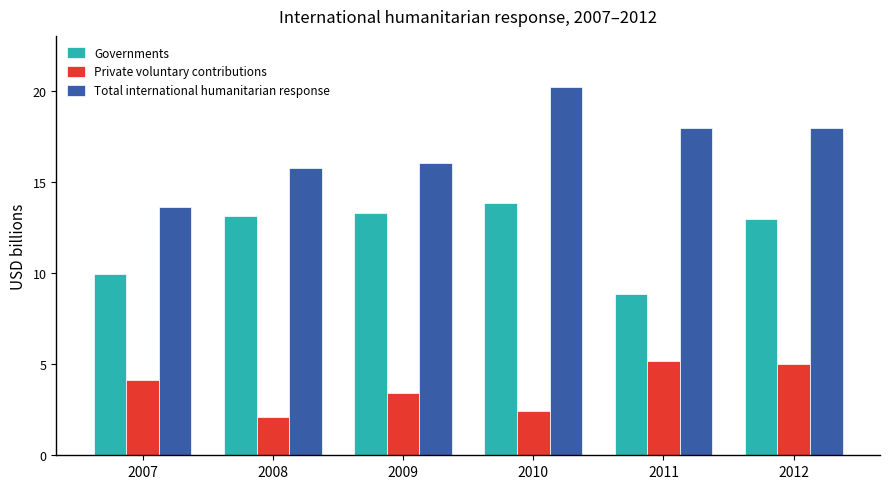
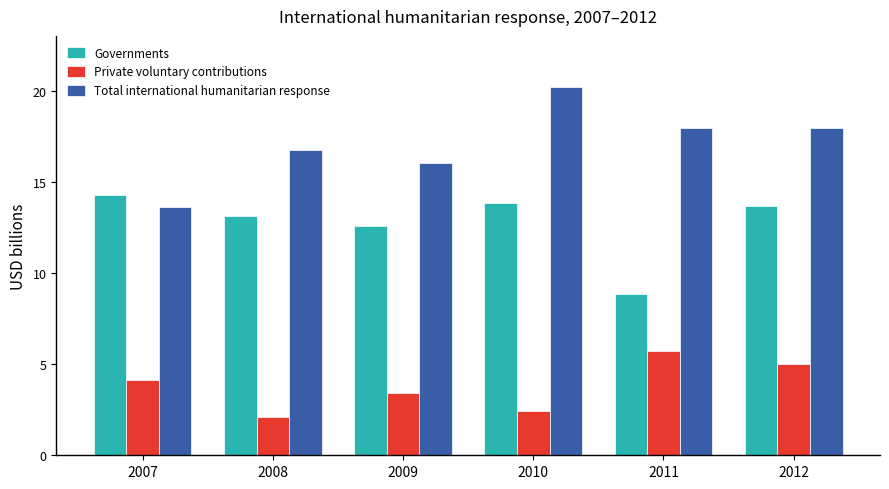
  {
    "Governments": {
-     "2007": 9.9,
+     "2007": 14.3,
      "2008": 13.1,
-     "2009": 13.3,
+     "2009": 12.6,
      "2010": 13.8,
      "2011": 8.8,
-     "2012": 12.9
+     "2012": 13.7
    },
    "Private voluntary contributions": {
      "2007": 4.1,
      "2008": 2.1,
      "2009": 3.4,
      "2010": 2.5,
-     "2011": 5.2,
+     "2011": 5.7,
      "2012": 5.0
    },
    "Total international humanitarian response": {
      "2007": 13.6,
-     "2008": 15.8,
+     "2008": 16.7,
      "2009": 16.0,
      "2010": 20.2,
      "2011": 18.0,
      "2012": 17.9
    }
  }
